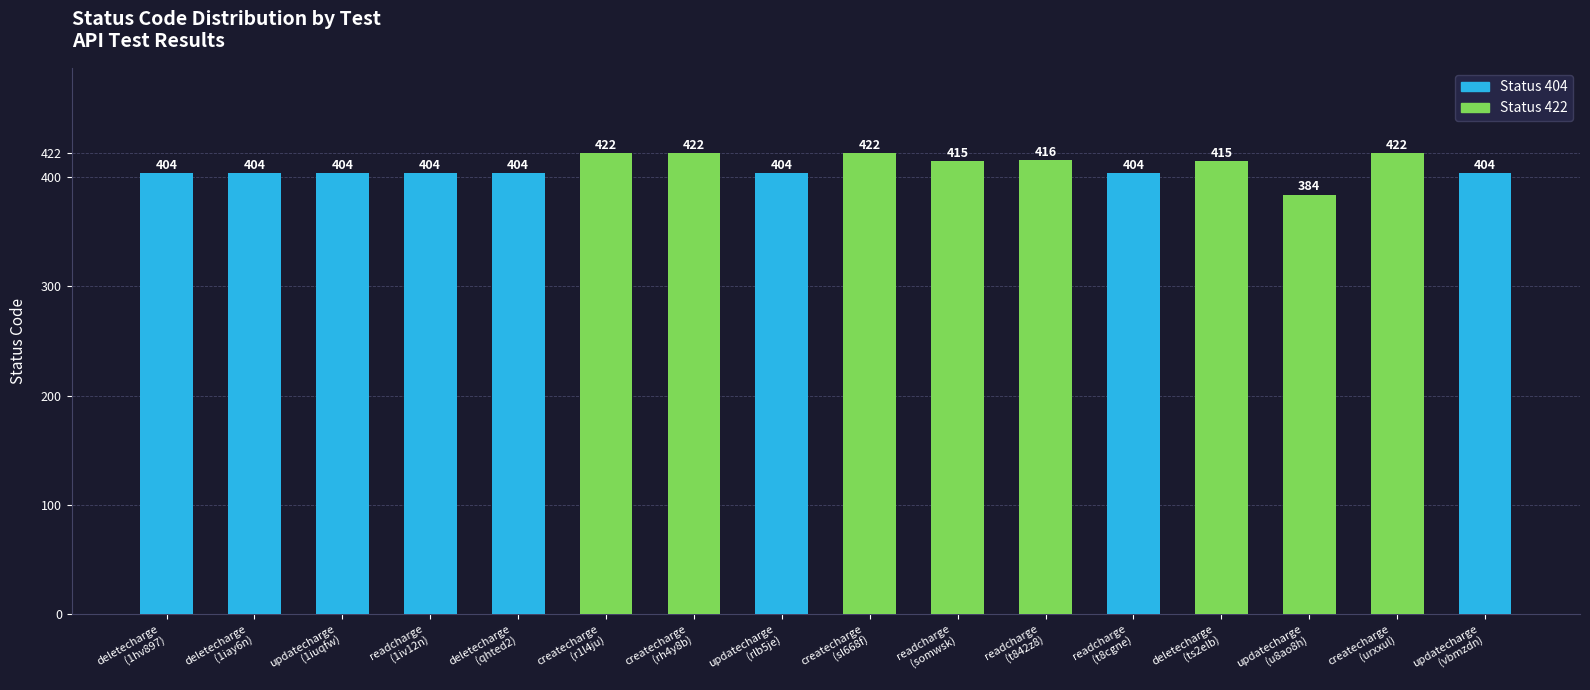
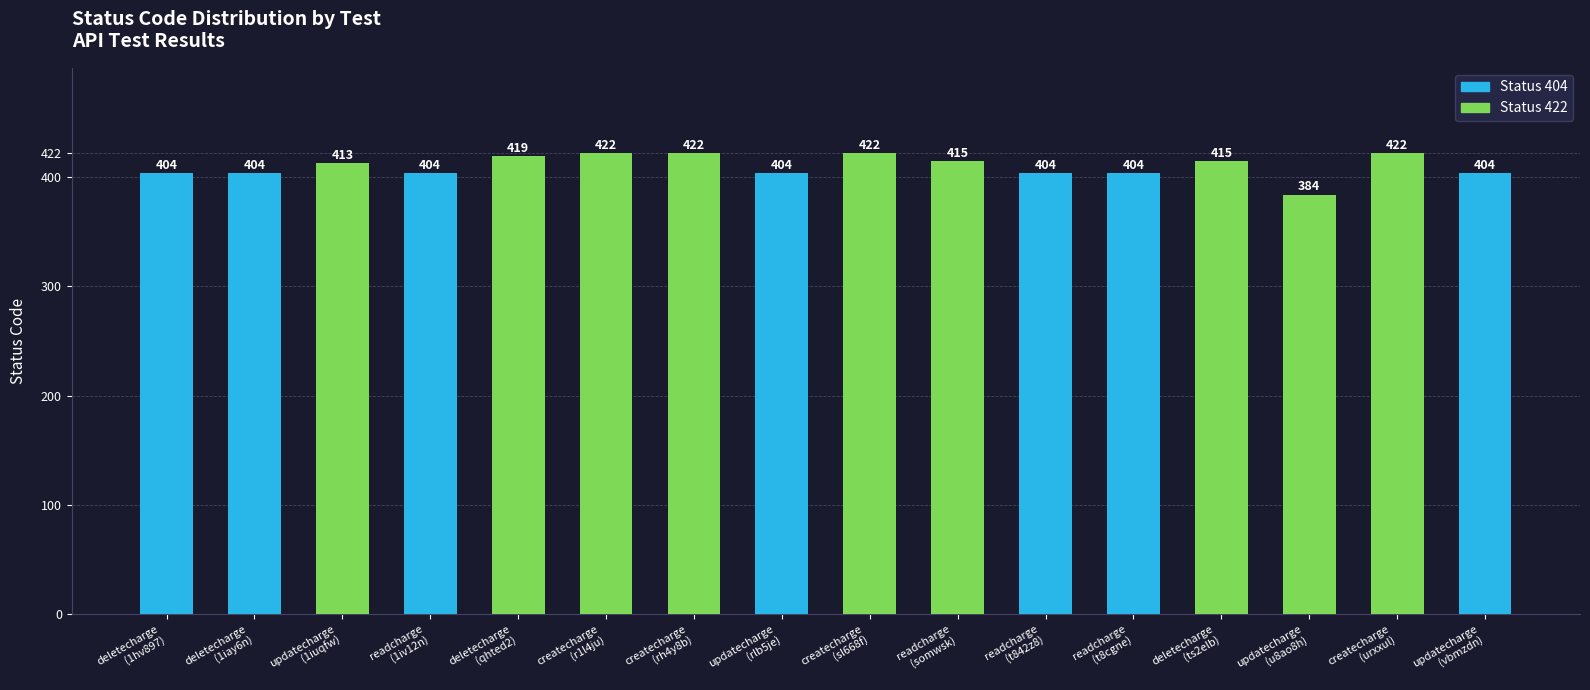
  {
    "deletecharge (1hv897)": 404,
    "deletecharge (1iay6n)": 404,
-   "updatecharge (1iuqfw)": 404,
+   "updatecharge (1iuqfw)": 413,
    "readcharge (1iv12n)": 404,
-   "deletecharge (qhted2)": 404,
+   "deletecharge (qhted2)": 419,
    "createcharge (r1l4ju)": 422,
    "createcharge (rh4y8b)": 422,
    "updatecharge (rlb5je)": 404,
    "createcharge (sl668f)": 422,
    "readcharge (somwsk)": 415,
-   "readcharge (t842z8)": 416,
+   "readcharge (t842z8)": 404,
    "readcharge (t8cgne)": 404,
    "deletecharge (ts2elb)": 415,
    "updatecharge (u8ao8h)": 384,
    "createcharge (urxxul)": 422,
    "updatecharge (vbmzdn)": 404
  }
